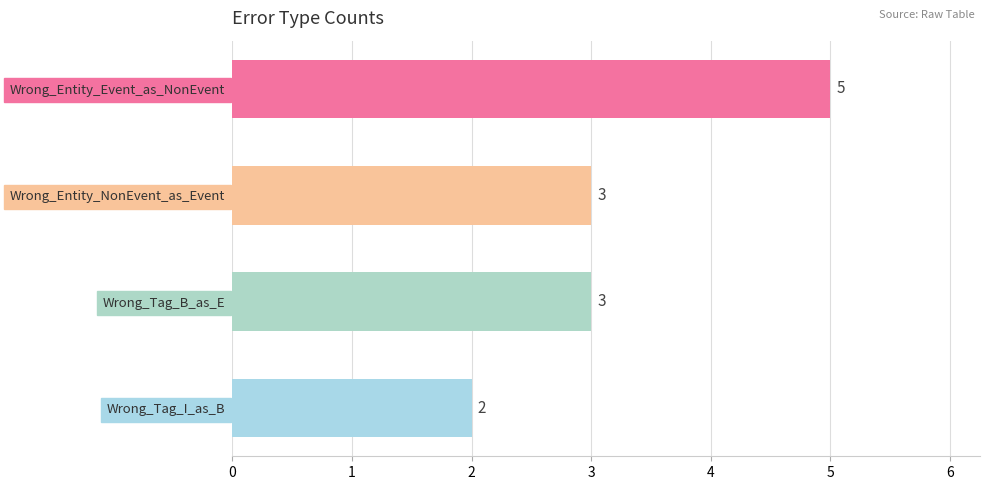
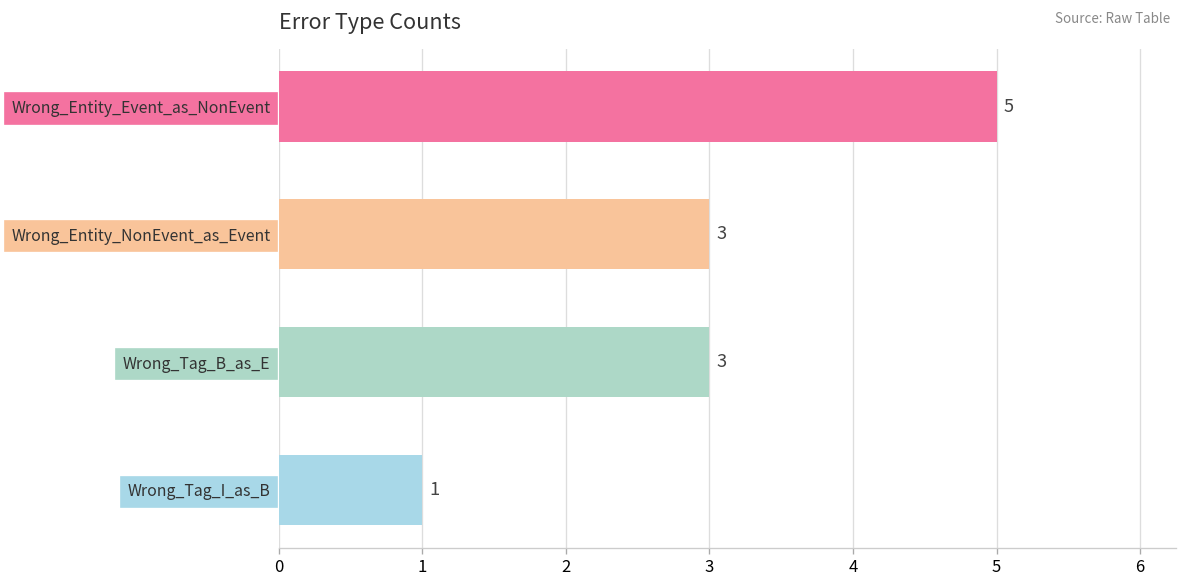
  {
    "Wrong_Entity_Event_as_NonEvent": 5,
    "Wrong_Entity_NonEvent_as_Event": 3,
    "Wrong_Tag_B_as_E": 3,
-   "Wrong_Tag_I_as_B": 2
+   "Wrong_Tag_I_as_B": 1
  }
